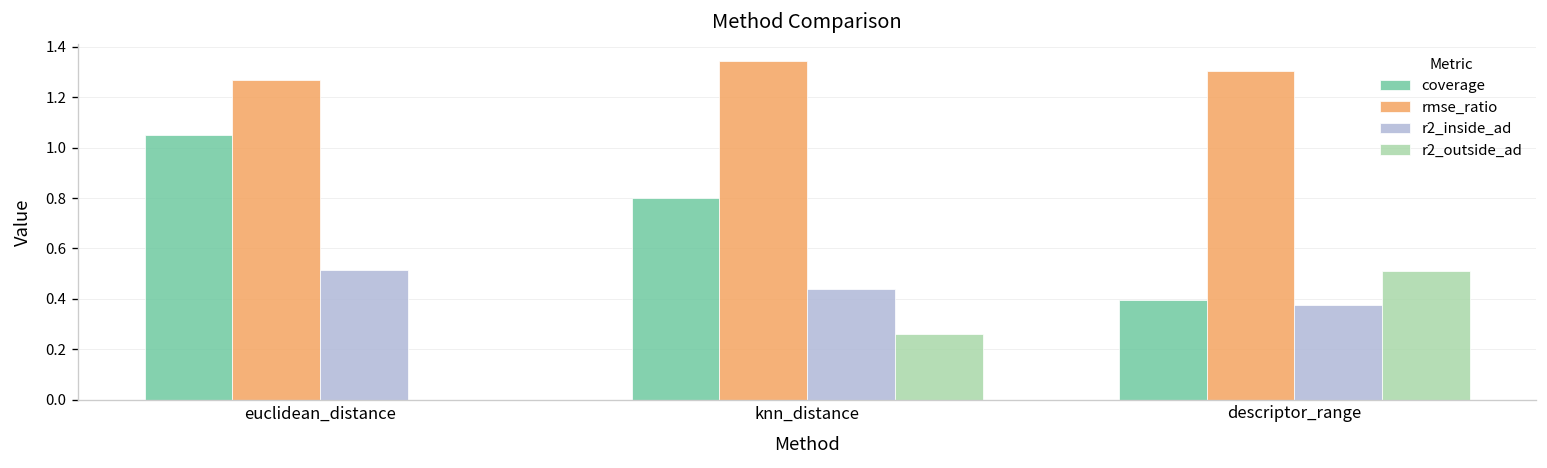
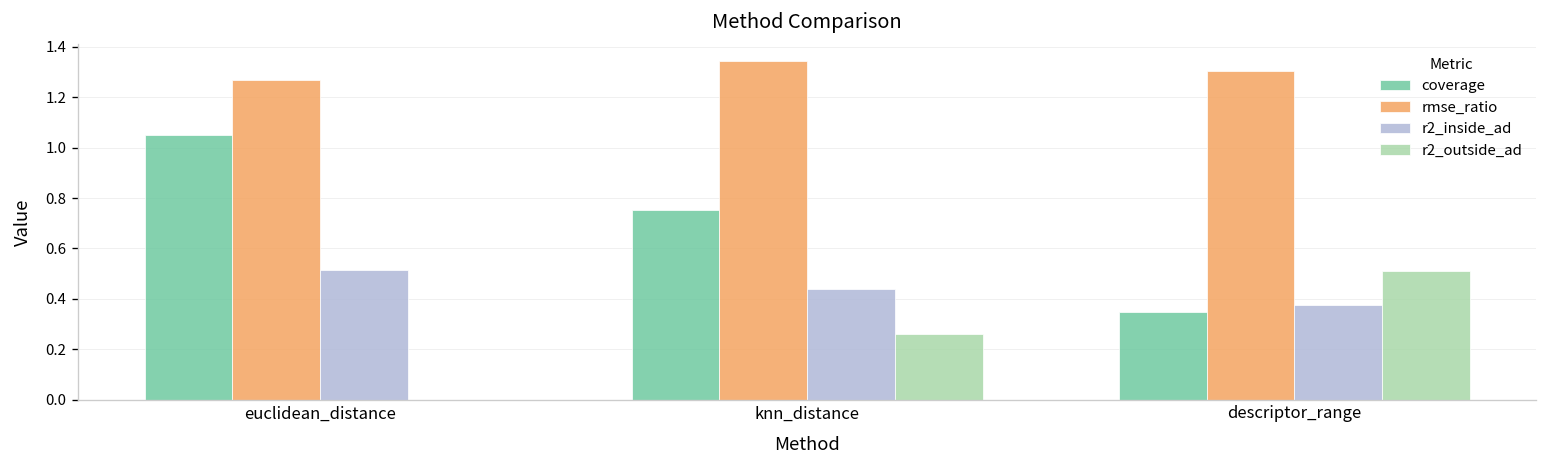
  {
    "coverage": {
      "euclidean_distance": 1.05,
-     "knn_distance": 0.80,
-     "descriptor_range": 0.40
+     "knn_distance": 0.75,
+     "descriptor_range": 0.35
    },
    "rmse_ratio": {
      "euclidean_distance": 1.27,
      "knn_distance": 1.34,
      "descriptor_range": 1.30
    }
  }
